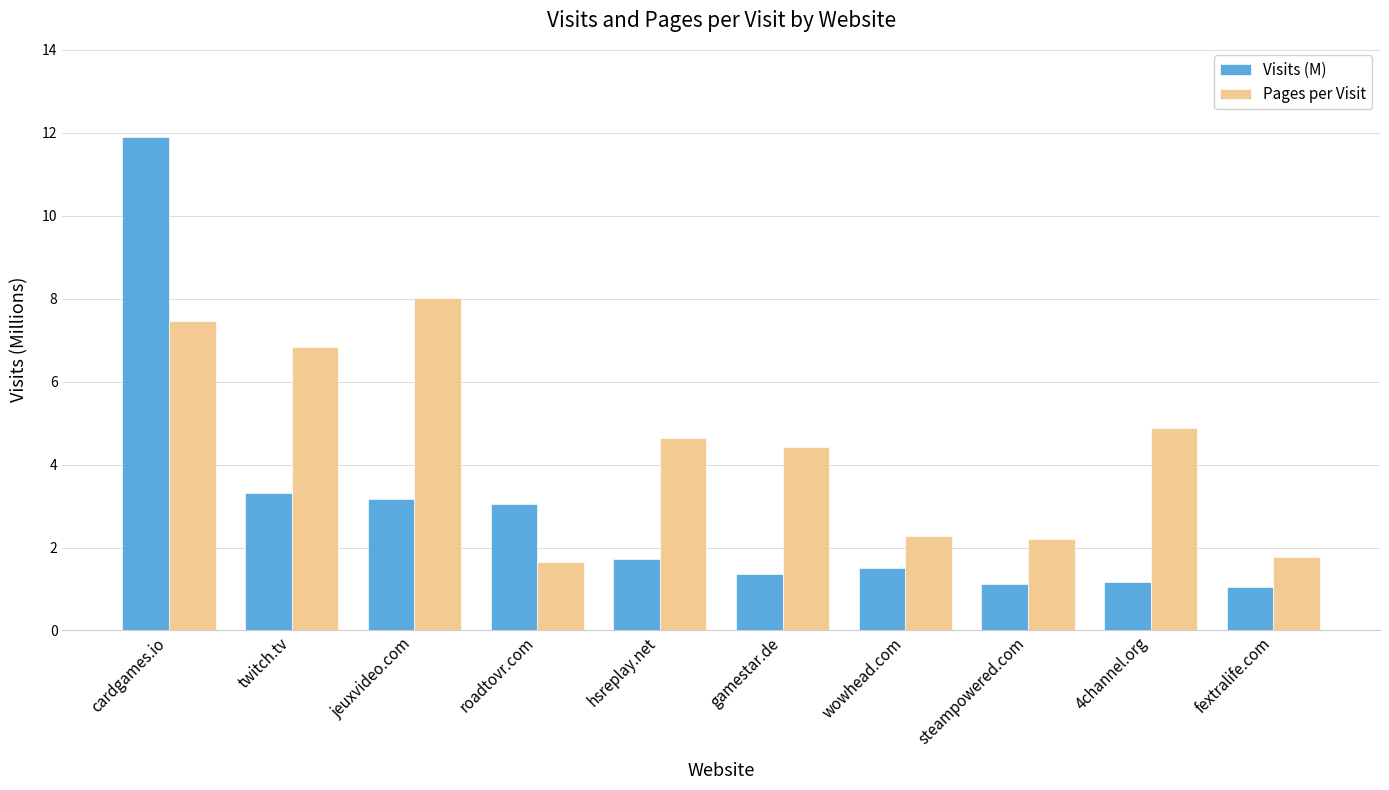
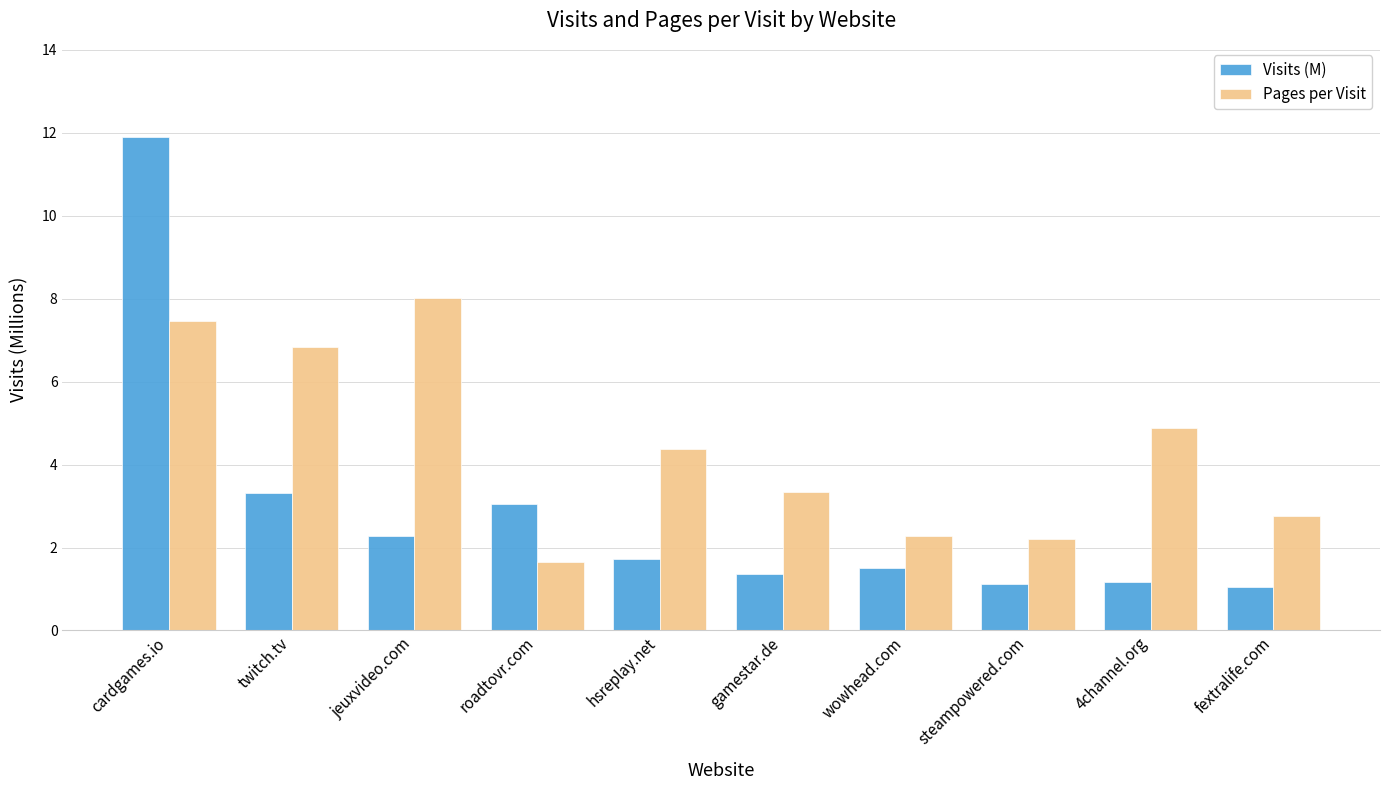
  {
    "Visits (M)": {
      "cardgames.io": 11.9,
      "twitch.tv": 3.3,
-     "jeuxvideo.com": 3.2,
+     "jeuxvideo.com": 2.3,
      "roadtovr.com": 3.0,
      "hsreplay.net": 1.7,
      "gamestar.de": 1.4,
      "wowhead.com": 1.5,
      "steampowered.com": 1.1,
      "4channel.org": 1.2,
      "fextralife.com": 1.0
    },
    "Pages per Visit": {
      "cardgames.io": 7.5,
      "twitch.tv": 6.8,
      "jeuxvideo.com": 8.0,
      "roadtovr.com": 1.7,
-     "hsreplay.net": 4.6,
-     "gamestar.de": 4.4,
+     "hsreplay.net": 4.4,
+     "gamestar.de": 3.3,
      "wowhead.com": 2.3,
      "steampowered.com": 2.2,
      "4channel.org": 4.9,
-     "fextralife.com": 1.8
+     "fextralife.com": 2.8
    }
  }
